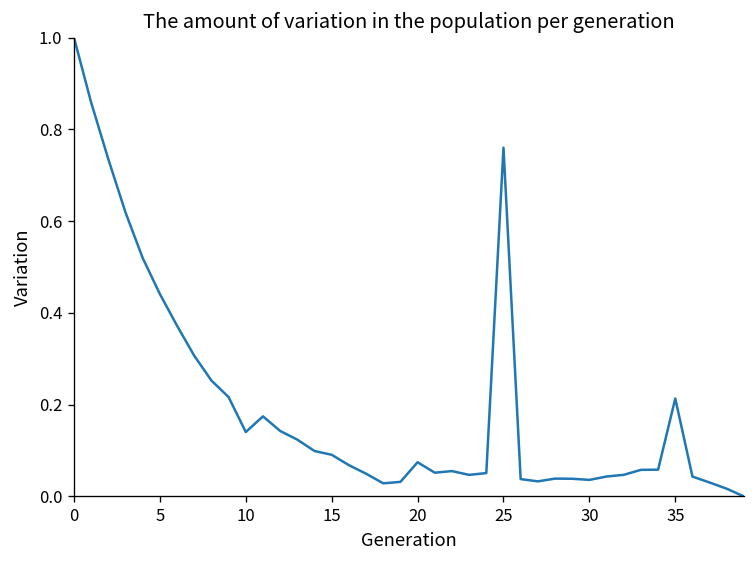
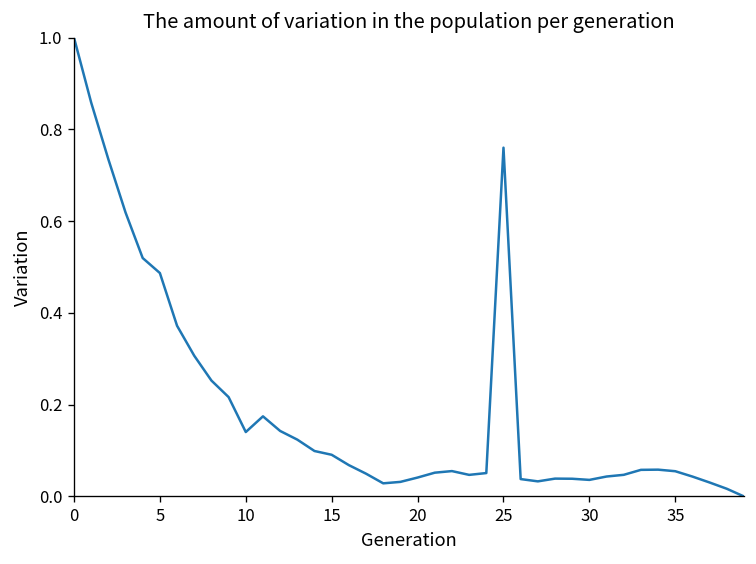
  {
    "0": 1.00,
-   "5": 0.44,
+   "5": 0.49,
    "10": 0.14,
    "15": 0.09,
-   "20": 0.07,
+   "20": 0.04,
    "25": 0.76,
    "30": 0.04,
-   "35": 0.21
+   "35": 0.06
  }
